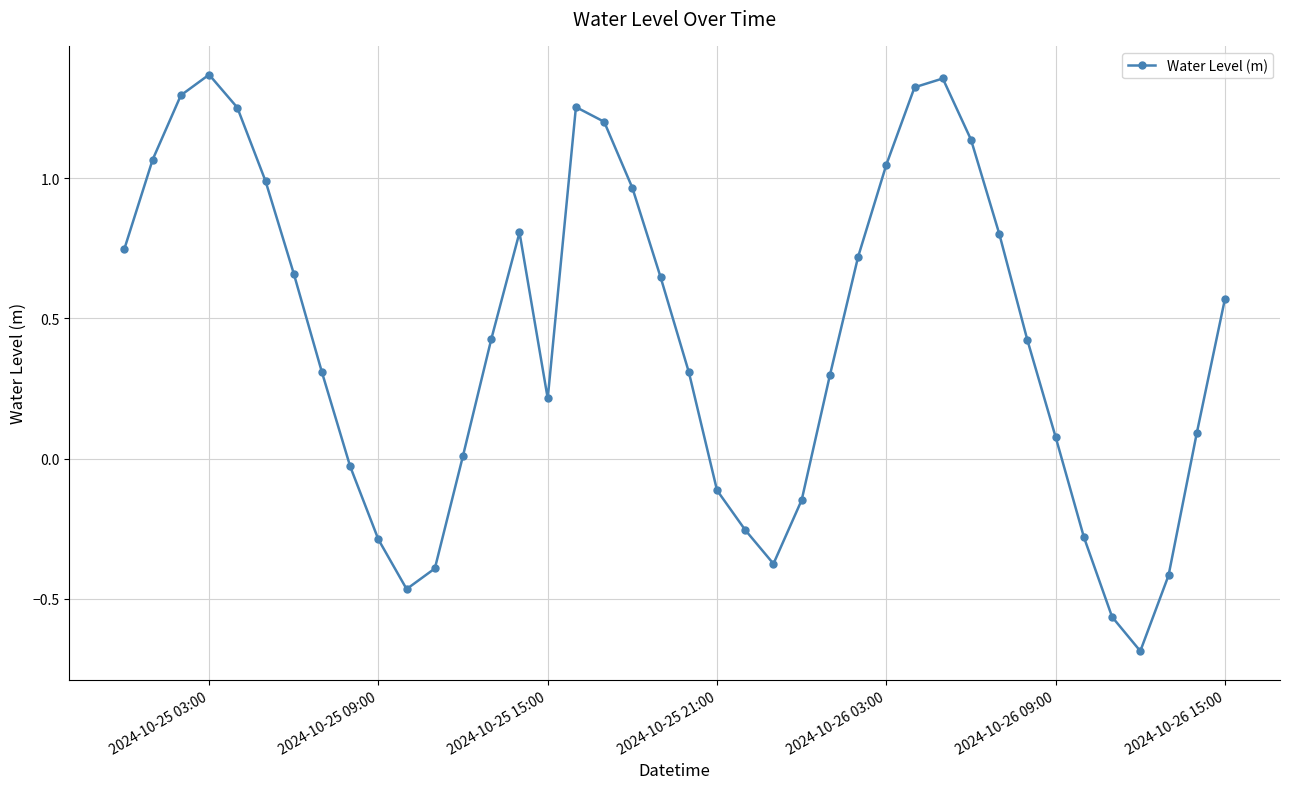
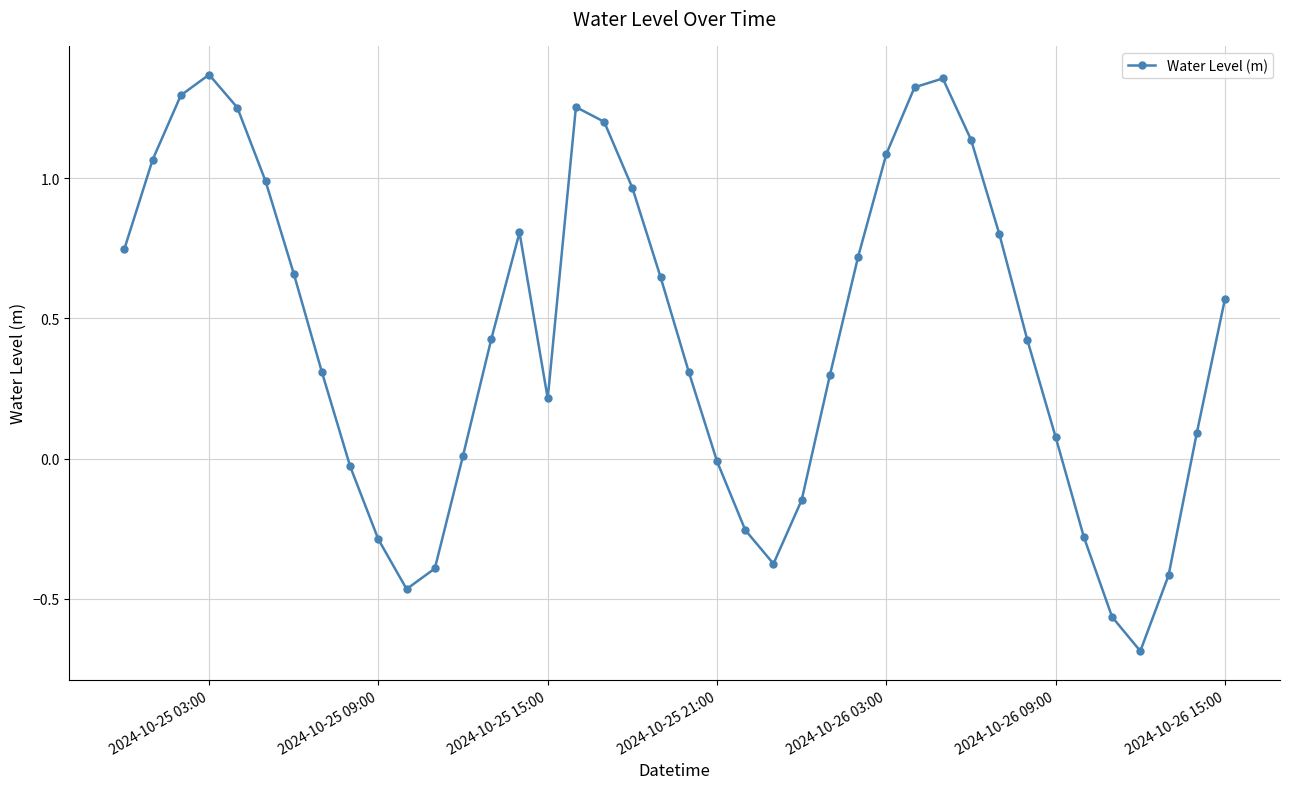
  {
    "2024-10-25 03:00": 1.37,
    "2024-10-25 09:00": -0.29,
    "2024-10-25 15:00": 0.21,
-   "2024-10-25 21:00": -0.11,
-   "2024-10-26 03:00": 1.05,
+   "2024-10-25 21:00": -0.01,
+   "2024-10-26 03:00": 1.09,
    "2024-10-26 09:00": 0.08,
    "2024-10-26 15:00": 0.57
  }
